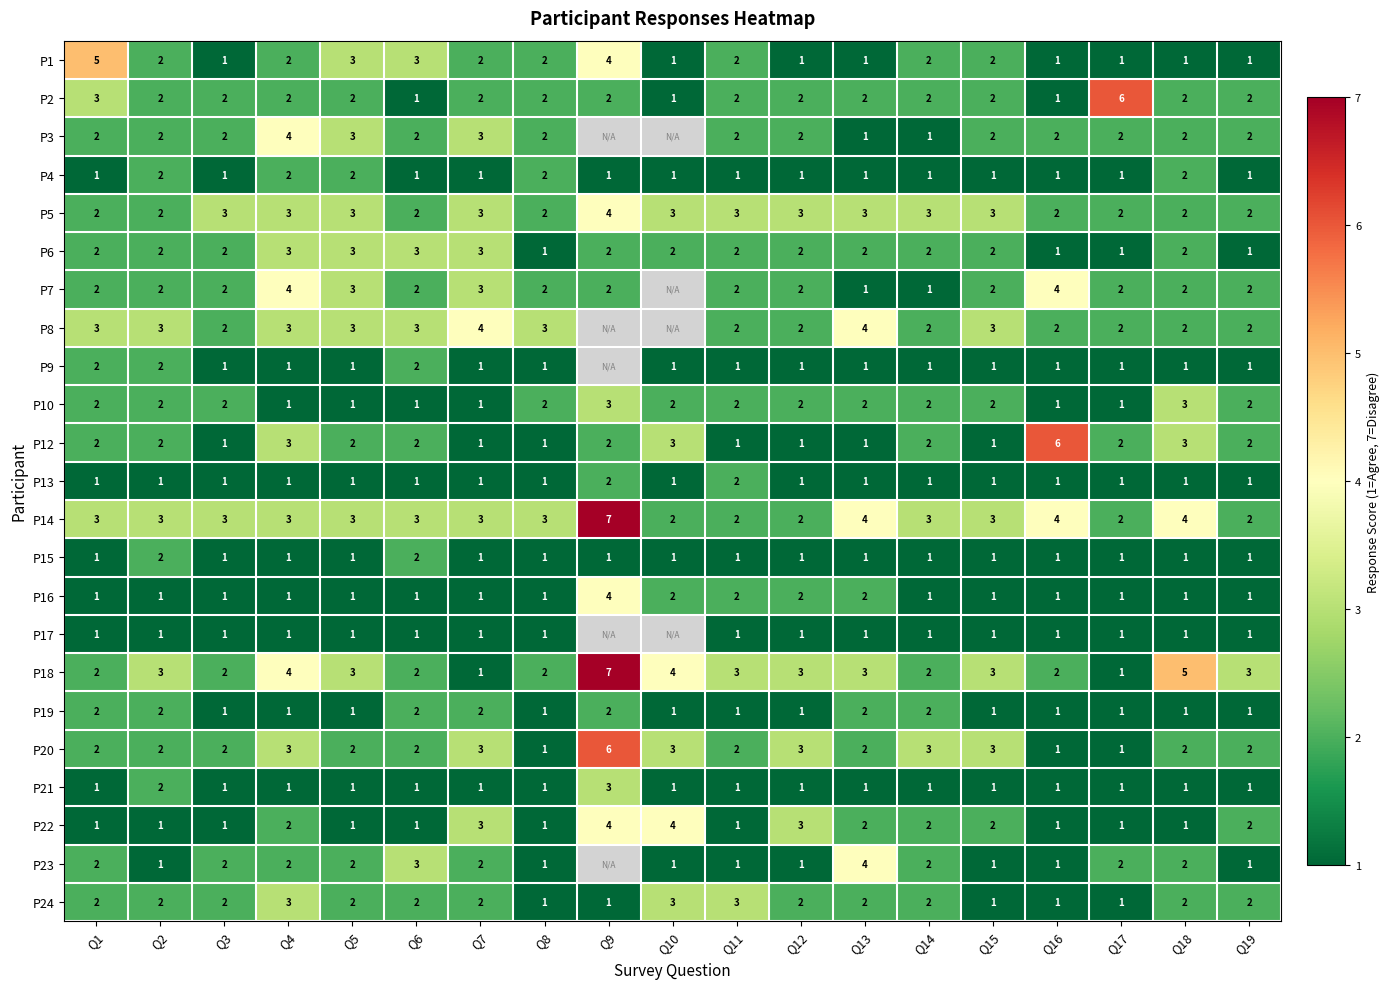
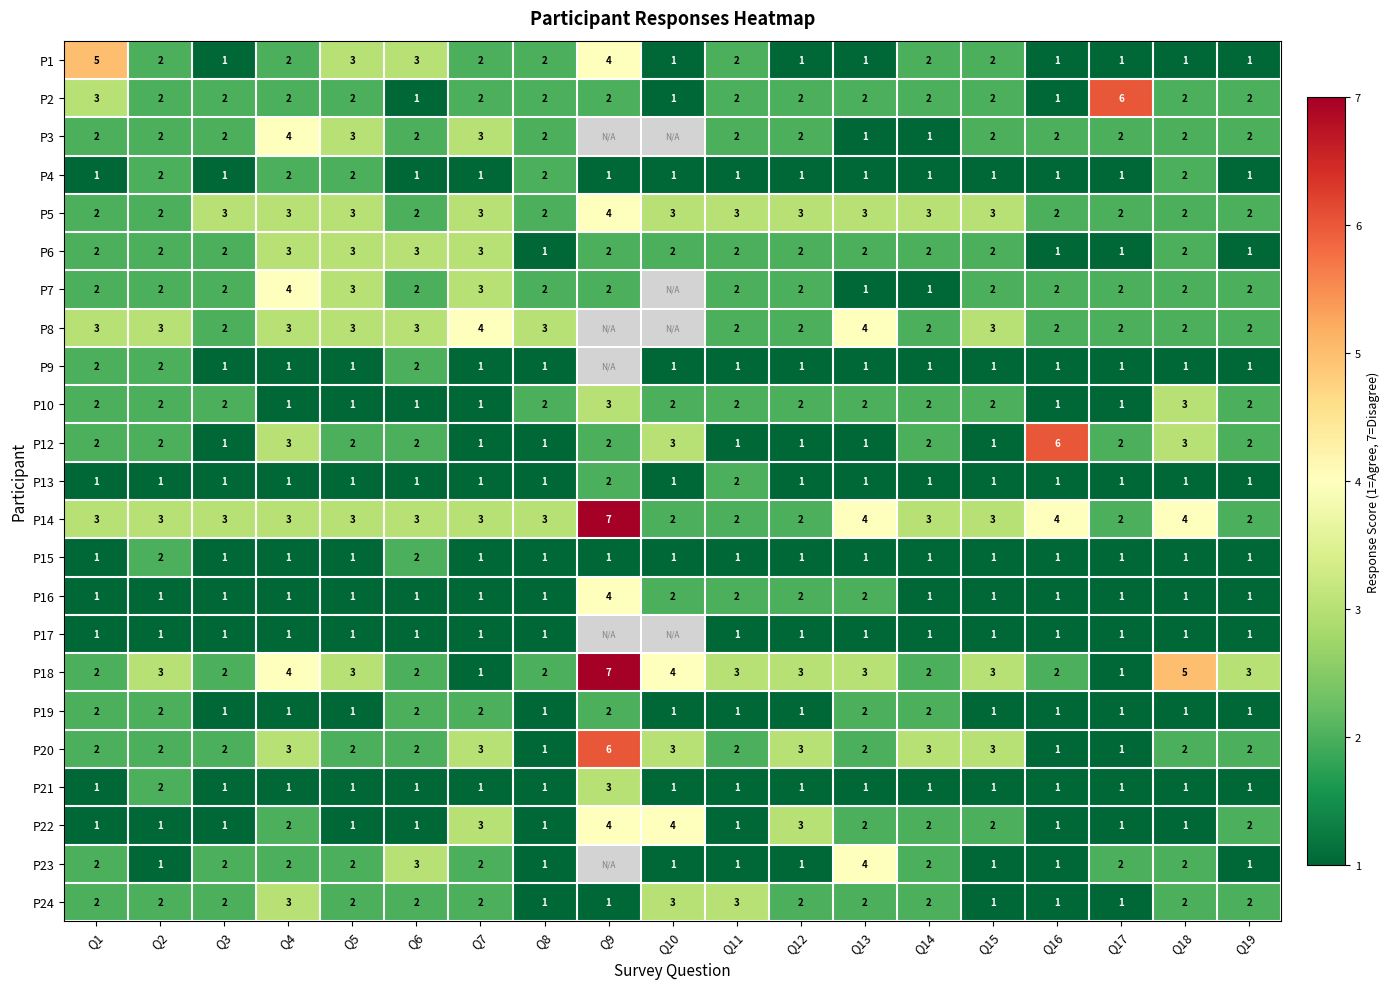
  {
    "P7": {
      "Q1": 2,
      "Q2": 2,
      "Q3": 2,
      "Q4": 4,
      "Q5": 3,
      "Q6": 2,
      "Q7": 3,
      "Q8": 2,
      "Q9": 2,
      "Q11": 2,
      "Q12": 2,
      "Q13": 1,
      "Q14": 1,
      "Q15": 2,
-     "Q16": 4,
+     "Q16": 2,
      "Q17": 2,
      "Q18": 2,
      "Q19": 2
    }
  }
